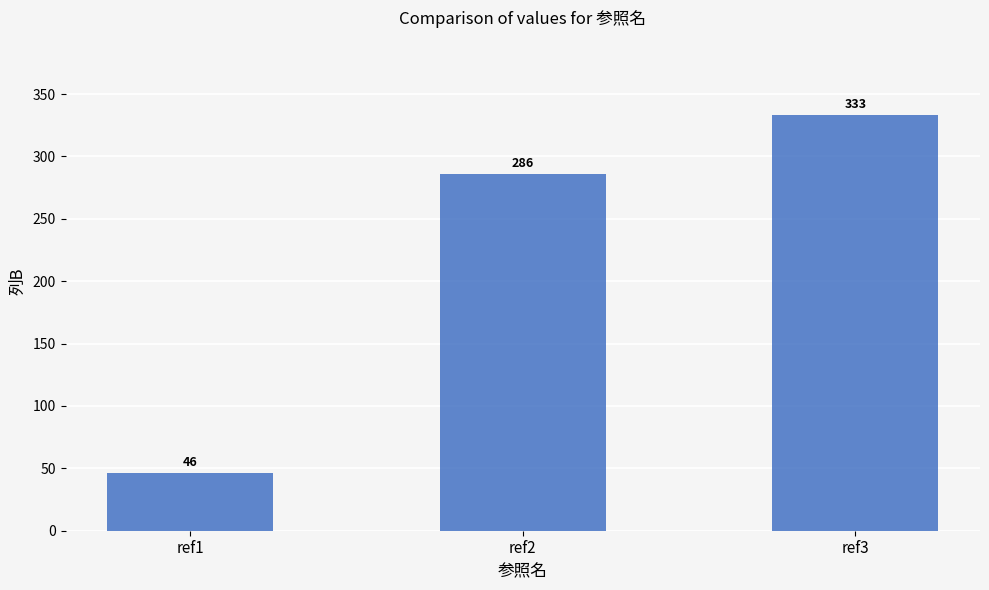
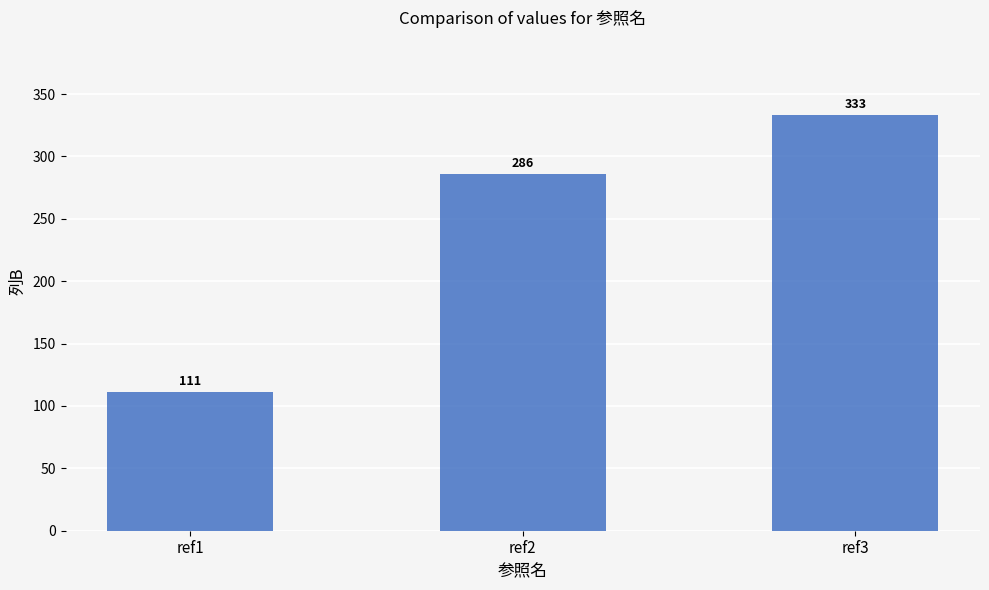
  {
-   "ref1": 46,
+   "ref1": 111,
    "ref2": 286,
    "ref3": 333
  }
